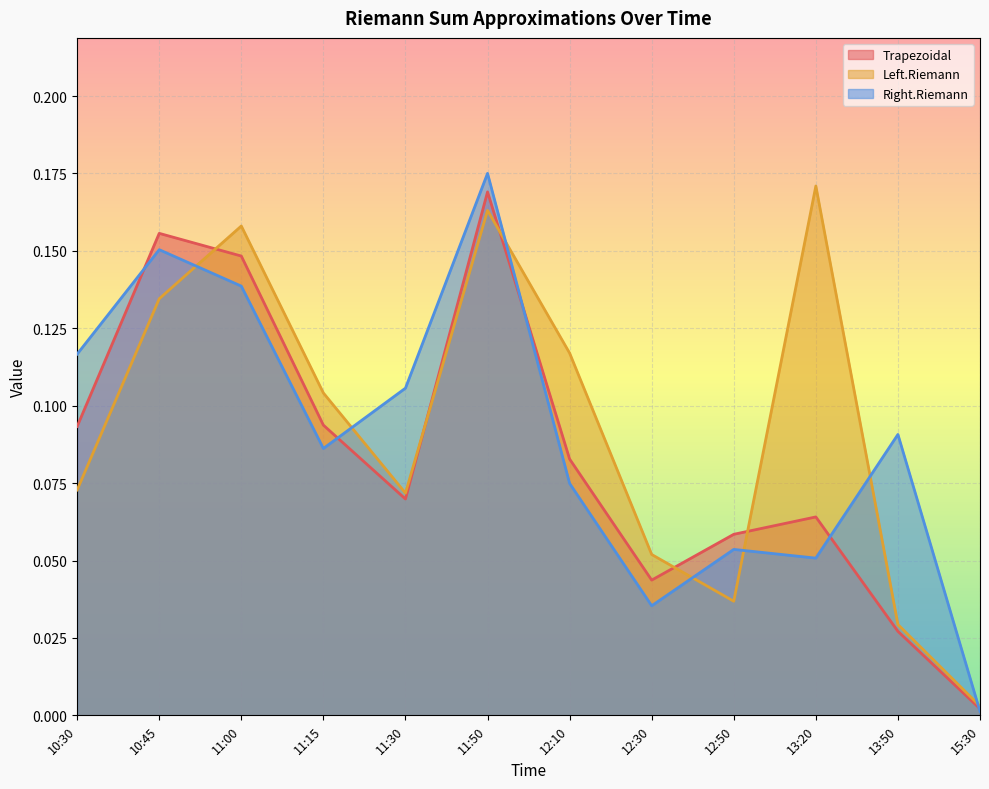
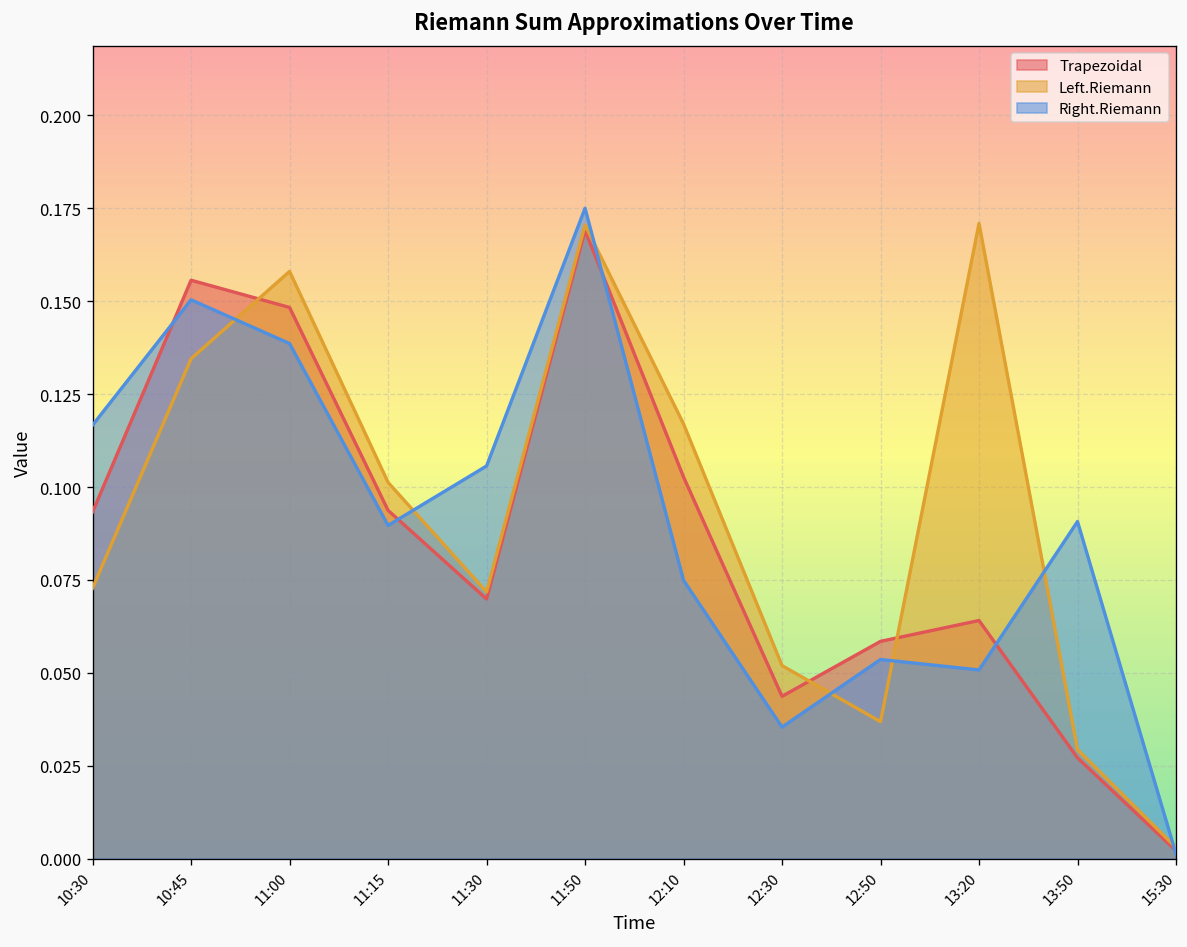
  {
    "Trapezoidal": {
      "10:30": 0.093,
      "10:45": 0.156,
      "11:00": 0.148,
      "11:15": 0.094,
      "11:30": 0.070,
      "11:50": 0.169,
-     "12:10": 0.083,
+     "12:10": 0.103,
      "12:30": 0.044,
      "12:50": 0.058,
      "13:20": 0.064,
      "13:50": 0.027,
      "15:30": 0.002
    },
    "Left.Riemann": {
      "10:30": 0.073,
      "10:45": 0.135,
      "11:00": 0.158,
-     "11:15": 0.104,
+     "11:15": 0.101,
      "11:30": 0.072,
-     "11:50": 0.163,
+     "11:50": 0.171,
      "12:10": 0.117,
      "12:30": 0.052,
      "12:50": 0.037,
      "13:20": 0.171,
      "13:50": 0.029,
      "15:30": 0.003
    },
    "Right.Riemann": {
      "10:30": 0.117,
      "10:45": 0.150,
      "11:00": 0.139,
-     "11:15": 0.086,
+     "11:15": 0.090,
      "11:30": 0.106,
      "11:50": 0.175,
      "12:10": 0.075,
      "12:30": 0.035,
      "12:50": 0.054,
      "13:20": 0.051,
      "13:50": 0.091,
      "15:30": 0.001
    }
  }
